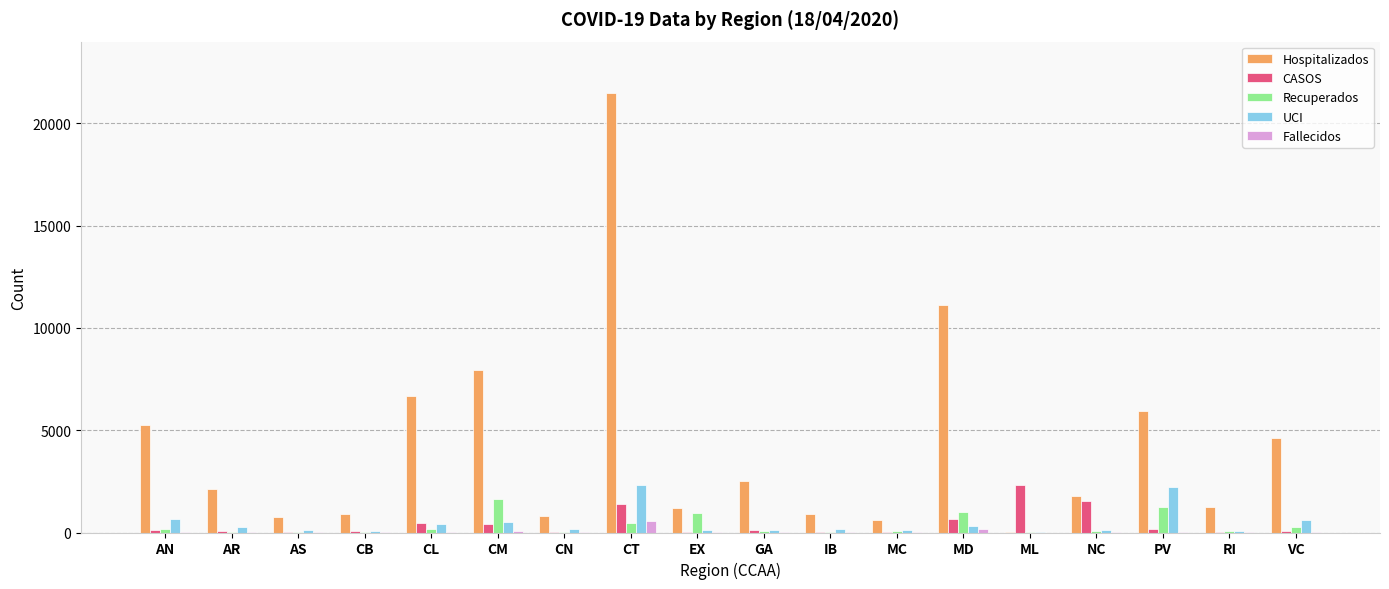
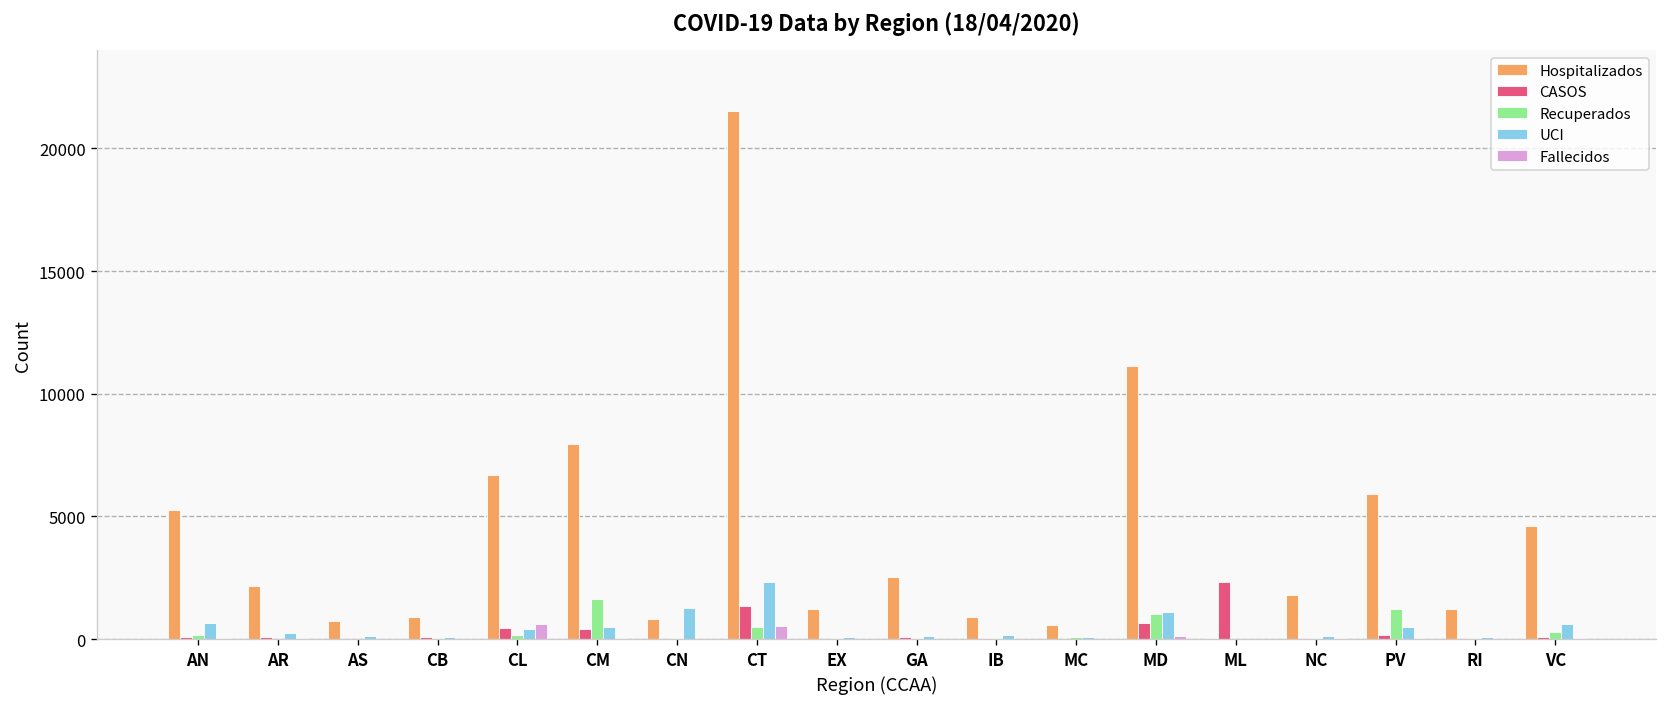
  {
    "Hospitalizados": {
      "AN": 5300,
      "AR": 2200,
      "AS": 700,
      "CB": 900,
      "CL": 6700,
      "CM": 7900,
      "CN": 800,
      "CT": 21500,
      "EX": 1200,
      "GA": 2500,
      "IB": 900,
      "MC": 600,
      "MD": 11100,
      "NC": 1800,
      "PV": 5900,
      "RI": 1200,
      "VC": 4600
    },
    "CASOS": {
      "CL": 500,
      "CM": 400,
      "CT": 1400,
      "MD": 600,
      "ML": 2300,
-     "NC": 1500,
+     "NC": 0,
      "PV": 200
    },
    "Recuperados": {
      "AN": 200,
      "CL": 200,
      "CM": 1600,
      "CT": 500,
-     "EX": 1000,
+     "EX": 0,
      "MD": 1000,
      "PV": 1200,
      "VC": 300
    },
    "UCI": {
      "AN": 700,
      "AR": 200,
      "CL": 400,
      "CM": 500,
-     "CN": 200,
+     "CN": 1300,
      "CT": 2300,
      "IB": 200,
-     "MD": 300,
+     "MD": 1100,
      "NC": 100,
-     "PV": 2200,
+     "PV": 500,
      "VC": 600
    },
    "Fallecidos": {
-     "CL": 0,
+     "CL": 600,
      "CT": 600,
      "MD": 100,
      "ML": 0
    }
  }
